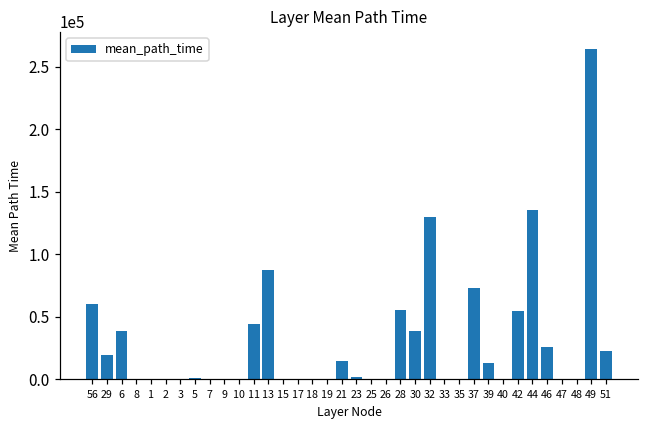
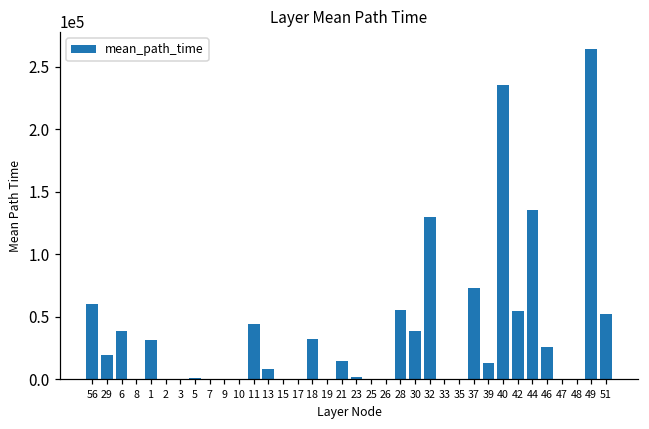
  {
    "56": 60000,
    "29": 19000,
    "6": 39000,
-   "1": 0,
+   "1": 32000,
    "11": 44000,
-   "13": 88000,
-   "18": 0,
+   "13": 8000,
+   "18": 32000,
    "21": 14000,
    "28": 56000,
    "30": 39000,
    "32": 129000,
    "37": 73000,
    "39": 13000,
-   "40": 0,
+   "40": 235000,
    "42": 54000,
    "44": 136000,
    "46": 26000,
    "49": 264000,
-   "51": 22000
+   "51": 52000
  }
